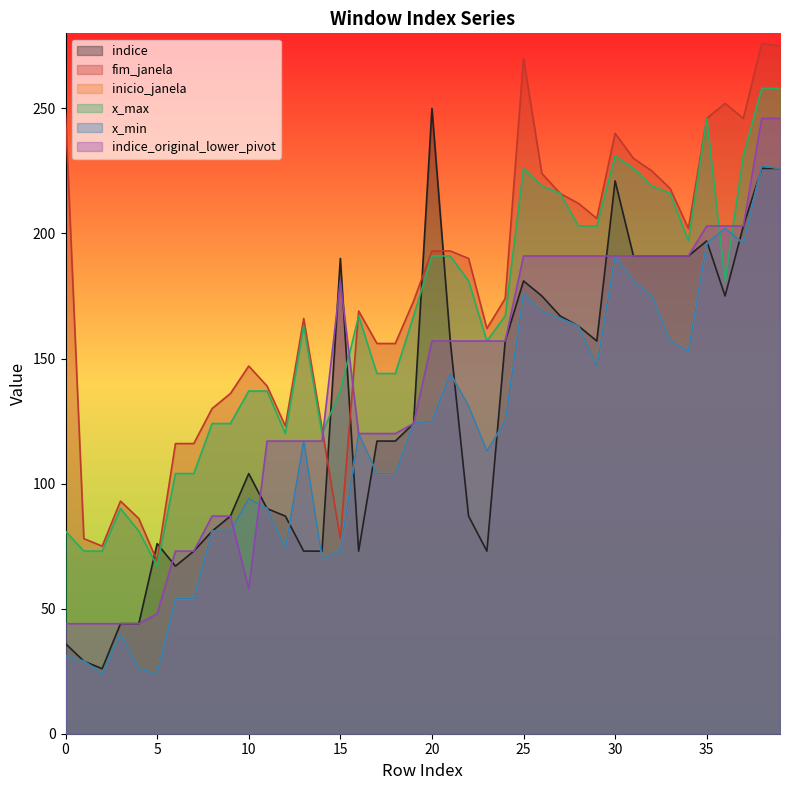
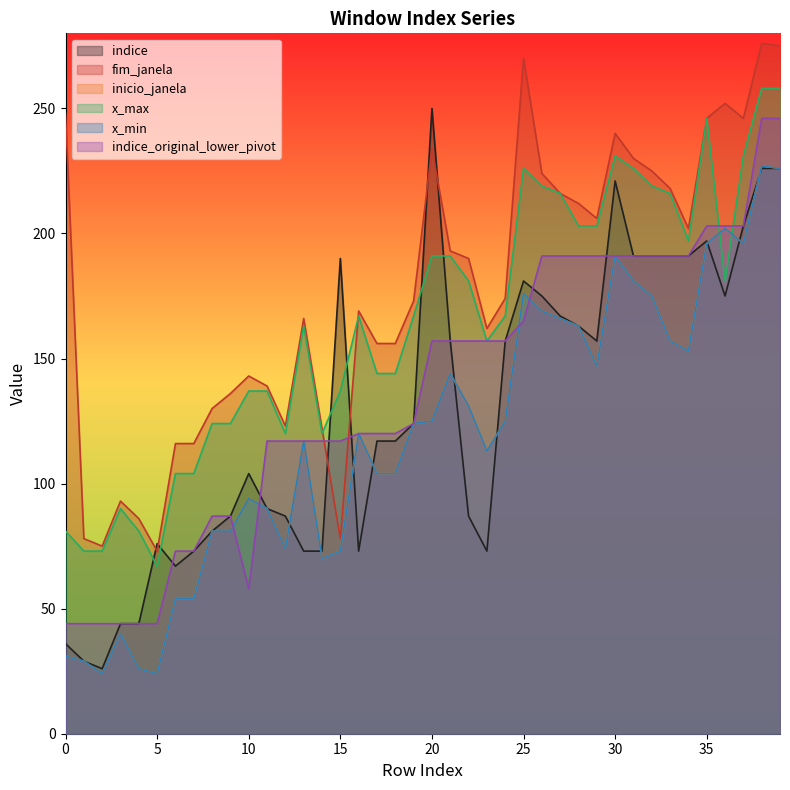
  {
    "indice": {
      "0": 36,
      "5": 76,
      "10": 104,
      "15": 190,
      "20": 250,
      "25": 181,
      "30": 221,
      "35": 197
    },
    "fim_janela": {
      "0": 248,
-     "5": 69,
-     "10": 147,
+     "5": 73,
+     "10": 143,
      "15": 78,
-     "20": 193,
+     "20": 234,
      "25": 270,
      "30": 240
    },
    "indice_original_lower_pivot": {
      "0": 44,
-     "5": 48,
+     "5": 44,
      "10": 58,
-     "15": 181,
+     "15": 117,
      "20": 157,
-     "25": 191,
+     "25": 165,
      "35": 203
    }
  }
